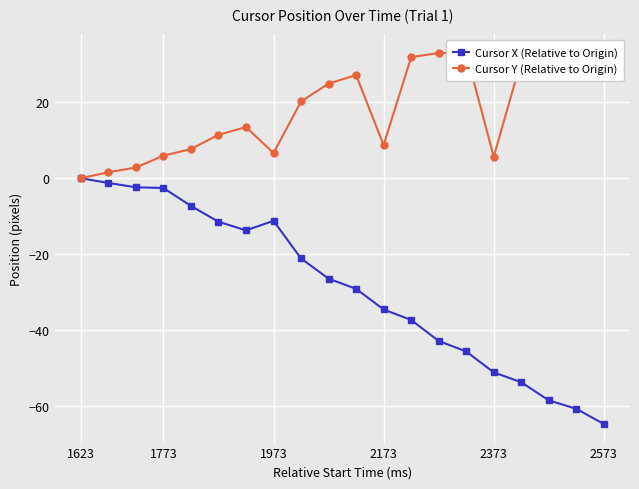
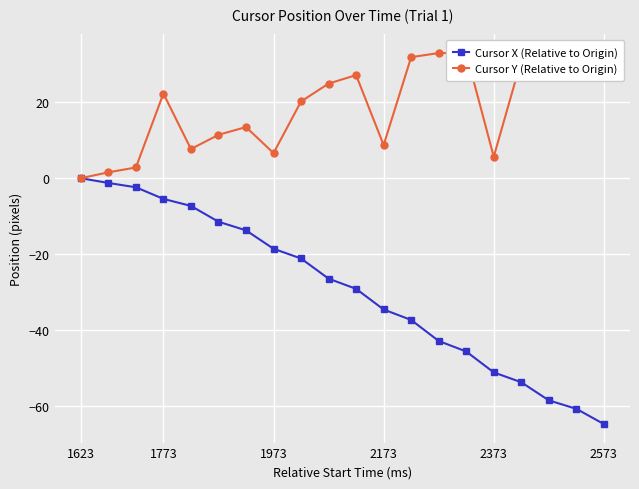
  {
    "Cursor X (Relative to Origin)": {
-     "1773": -3,
-     "1973": -11,
+     "1773": -5,
+     "1973": -19,
      "2173": -35,
      "2373": -51,
      "2573": -65
    },
    "Cursor Y (Relative to Origin)": {
-     "1773": 6,
+     "1773": 22,
      "1973": 7,
      "2173": 9,
      "2373": 6
    }
  }
